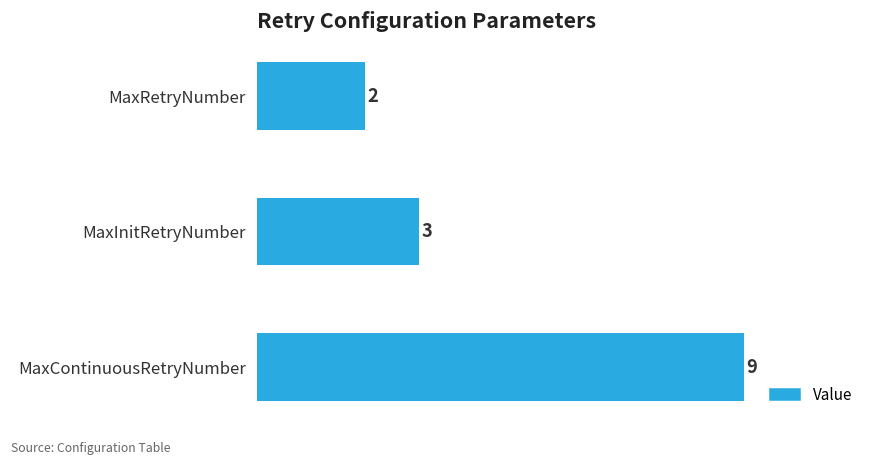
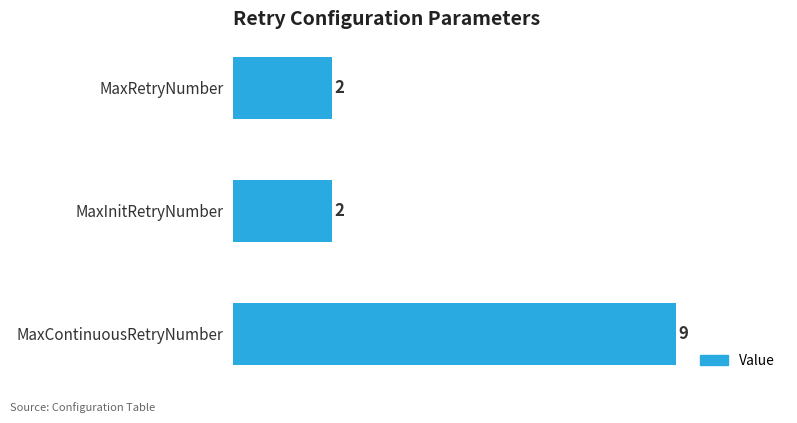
  {
    "MaxRetryNumber": 2,
-   "MaxInitRetryNumber": 3,
+   "MaxInitRetryNumber": 2,
    "MaxContinuousRetryNumber": 9
  }
